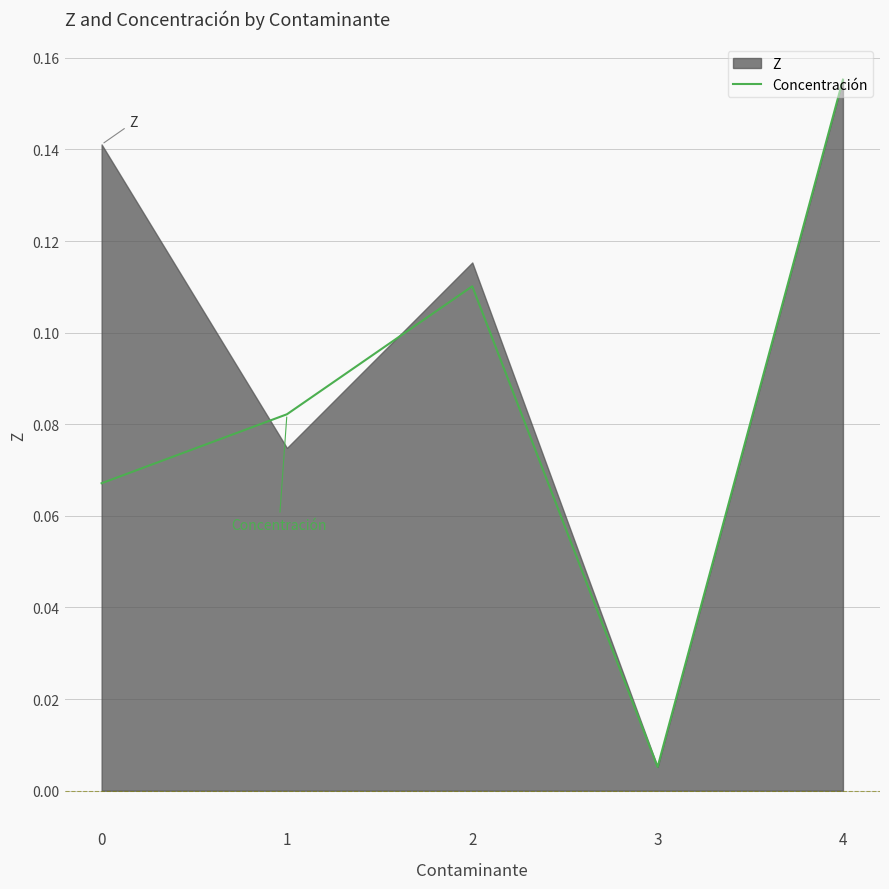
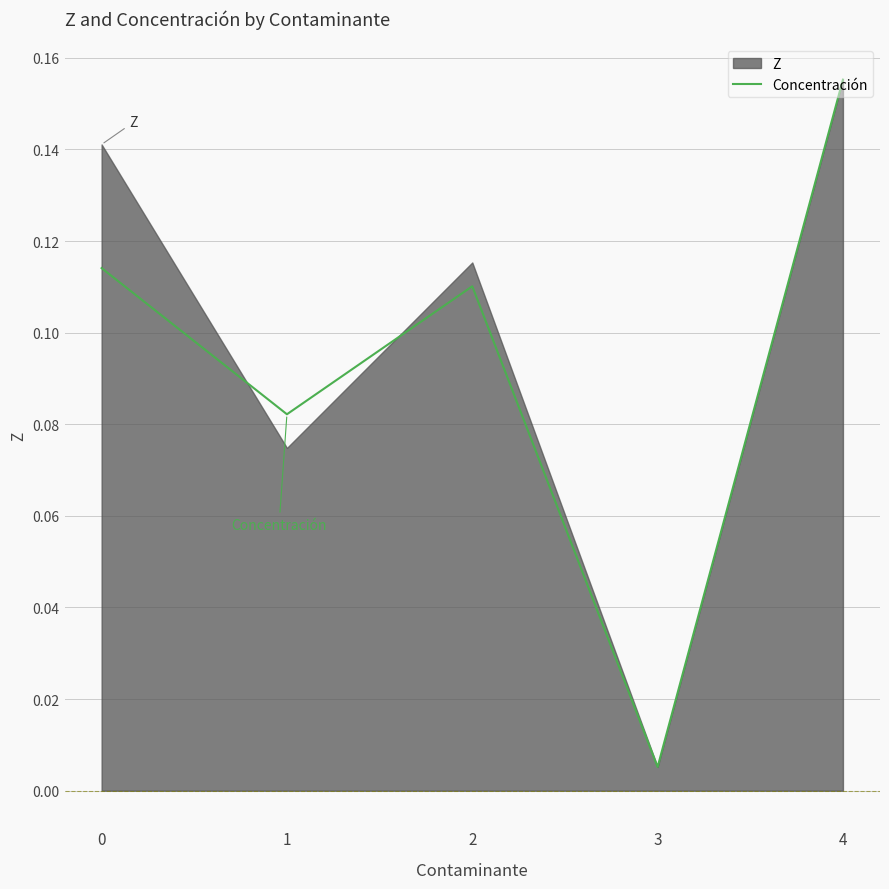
  {
    "Concentración": {
-     "0": 0.067,
+     "0": 0.114,
      "1": 0.082,
      "2": 0.110
    },
    "Z": {
      "0": 0.141,
      "1": 0.075,
      "2": 0.115
    }
  }
